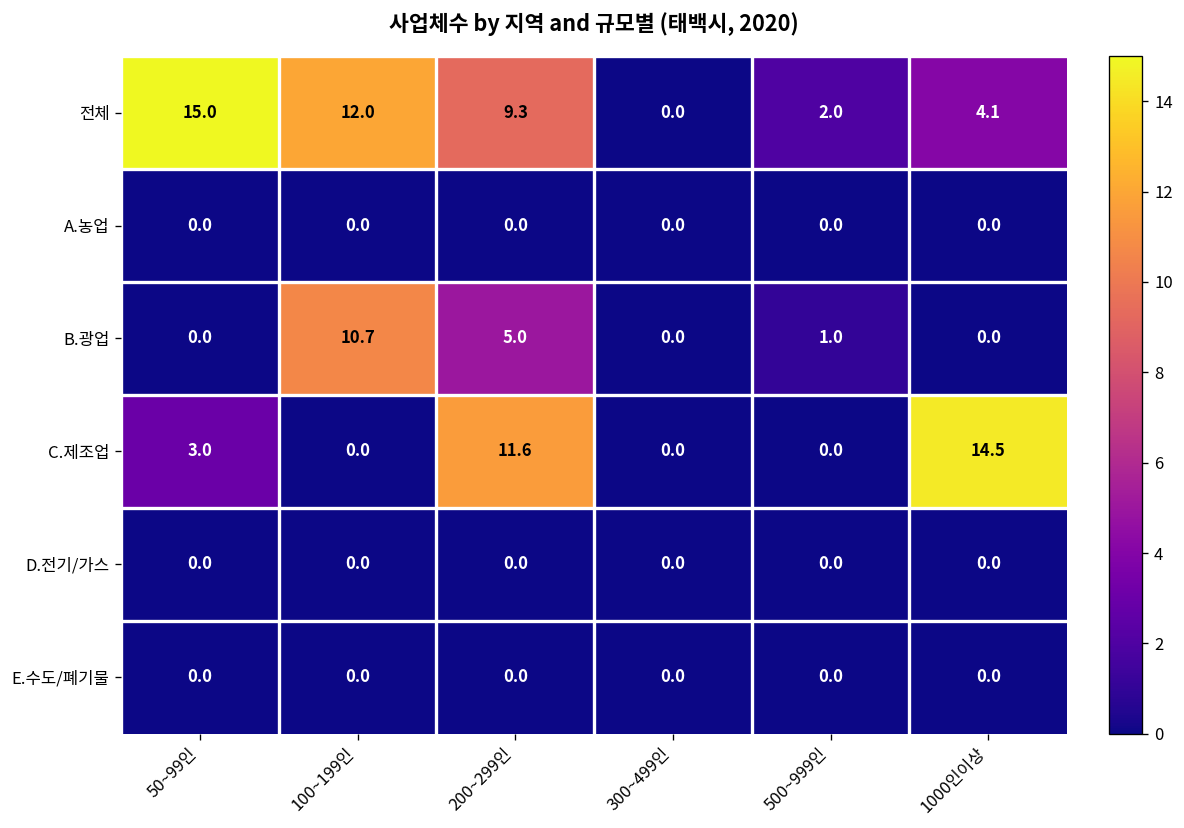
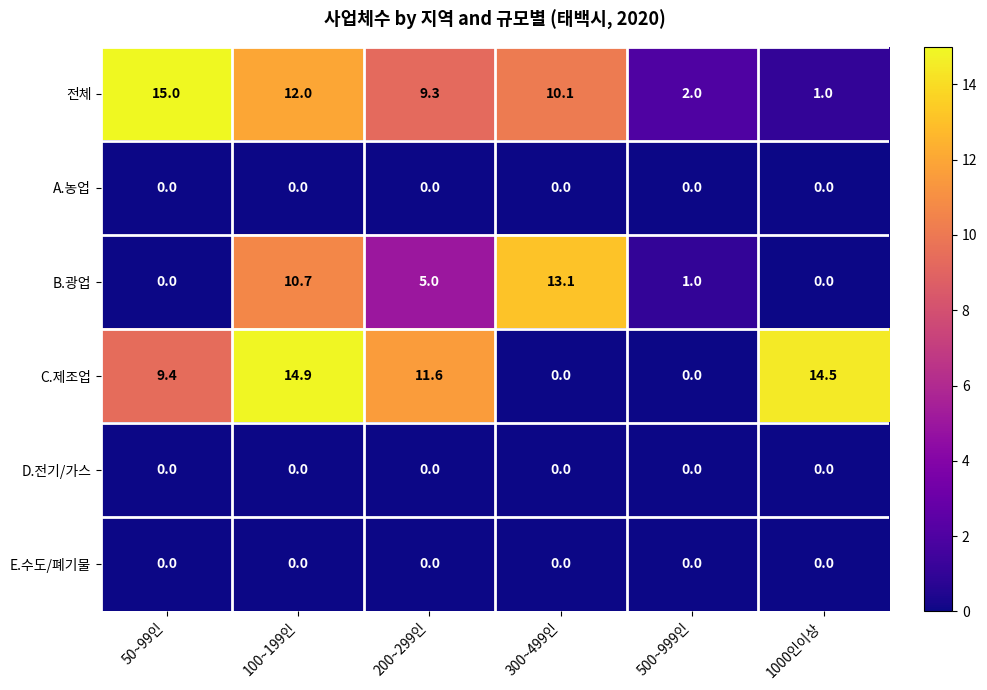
  {
    "전체": {
      "50~99인": 15.0,
      "100~199인": 12.0,
      "200~299인": 9.3,
-     "300~499인": 0.0,
+     "300~499인": 10.1,
      "500~999인": 2.0,
-     "1000인이상": 4.1
+     "1000인이상": 1.0
    },
    "A.농업": {
      "50~99인": 0.0,
      "100~199인": 0.0,
      "200~299인": 0.0,
      "300~499인": 0.0,
      "500~999인": 0.0,
      "1000인이상": 0.0
    },
    "B.광업": {
      "50~99인": 0.0,
      "100~199인": 10.7,
      "200~299인": 5.0,
-     "300~499인": 0.0,
+     "300~499인": 13.1,
      "500~999인": 1.0,
      "1000인이상": 0.0
    },
    "C.제조업": {
-     "50~99인": 3.0,
-     "100~199인": 0.0,
+     "50~99인": 9.4,
+     "100~199인": 14.9,
      "200~299인": 11.6,
      "300~499인": 0.0,
      "500~999인": 0.0,
      "1000인이상": 14.5
    },
    "D.전기/가스": {
      "50~99인": 0.0,
      "100~199인": 0.0,
      "200~299인": 0.0,
      "300~499인": 0.0,
      "500~999인": 0.0,
      "1000인이상": 0.0
    },
    "E.수도/폐기물": {
      "50~99인": 0.0,
      "100~199인": 0.0,
      "200~299인": 0.0,
      "300~499인": 0.0,
      "500~999인": 0.0,
      "1000인이상": 0.0
    }
  }
